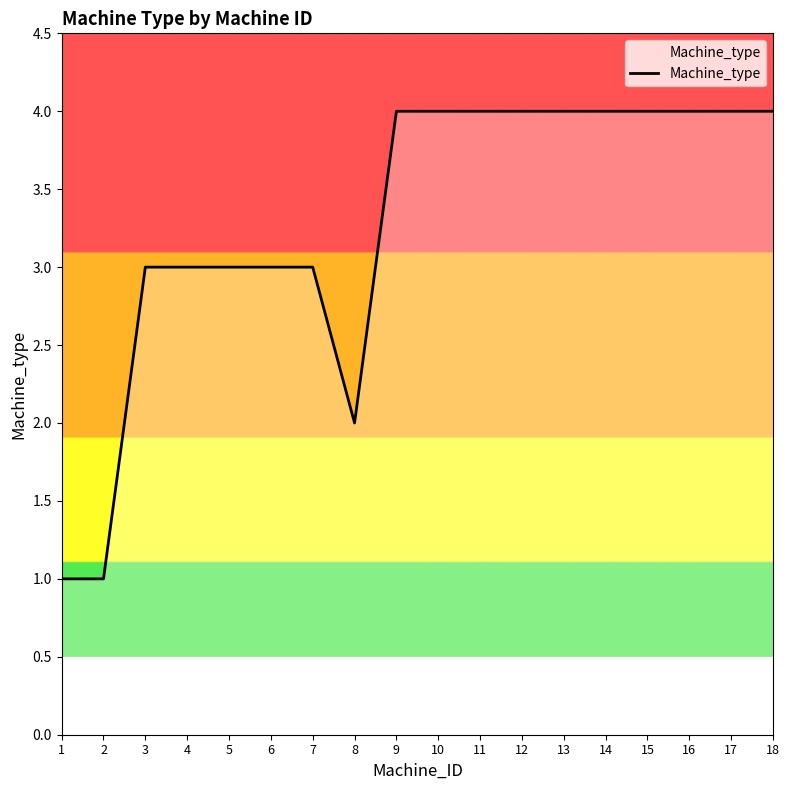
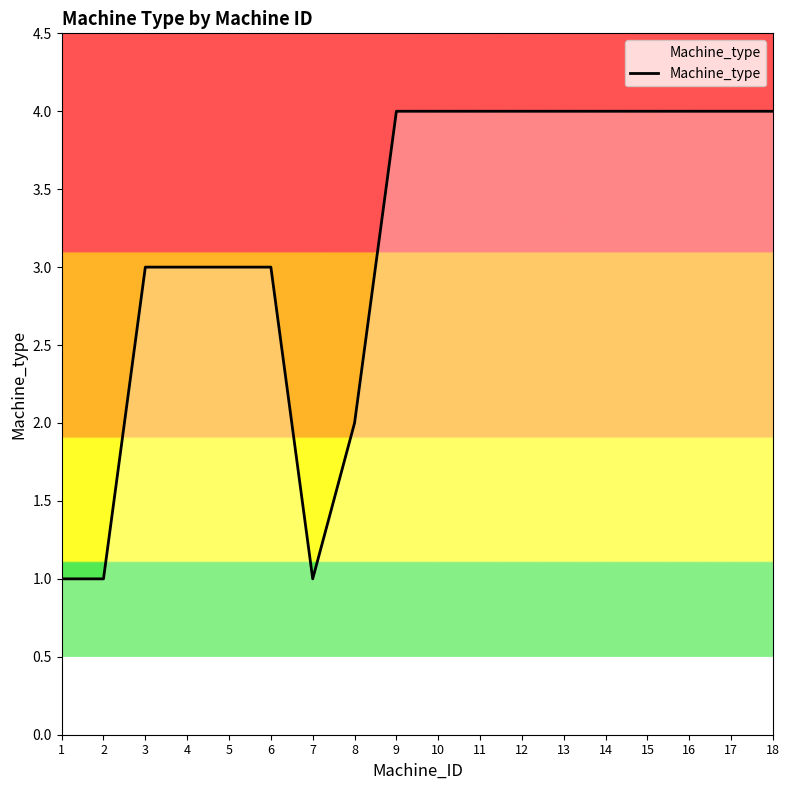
  {
    "1": 1,
    "2": 1,
    "3": 3,
    "4": 3,
    "5": 3,
    "6": 3,
-   "7": 3,
+   "7": 1,
    "8": 2,
    "9": 4,
    "10": 4,
    "11": 4,
    "12": 4,
    "13": 4,
    "14": 4,
    "15": 4,
    "16": 4,
    "17": 4,
    "18": 4
  }
